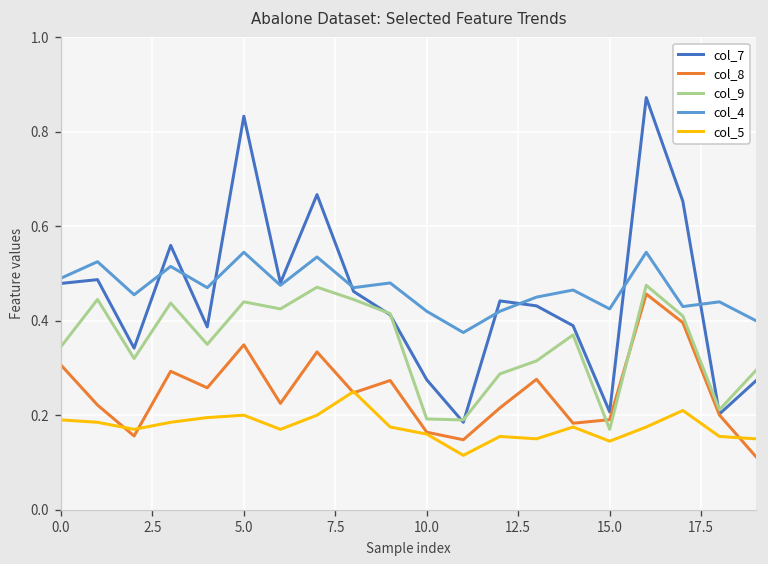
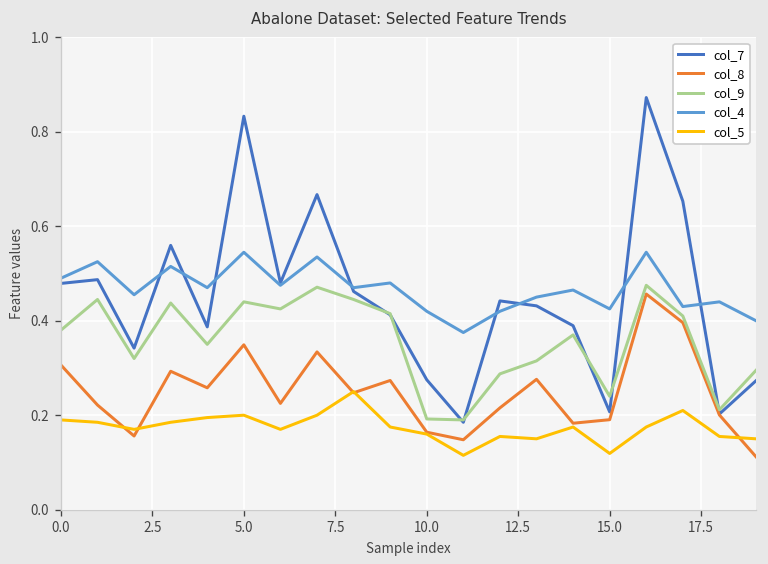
  {
    "col_8": {
      "0.0": 0.31,
      "5.0": 0.35,
      "15.0": 0.19
    },
    "col_9": {
-     "0.0": 0.35,
+     "0.0": 0.38,
      "5.0": 0.44,
      "10.0": 0.19,
-     "15.0": 0.17
+     "15.0": 0.24
    },
    "col_5": {
      "0.0": 0.19,
      "5.0": 0.20,
-     "15.0": 0.15
+     "15.0": 0.12
    }
  }
